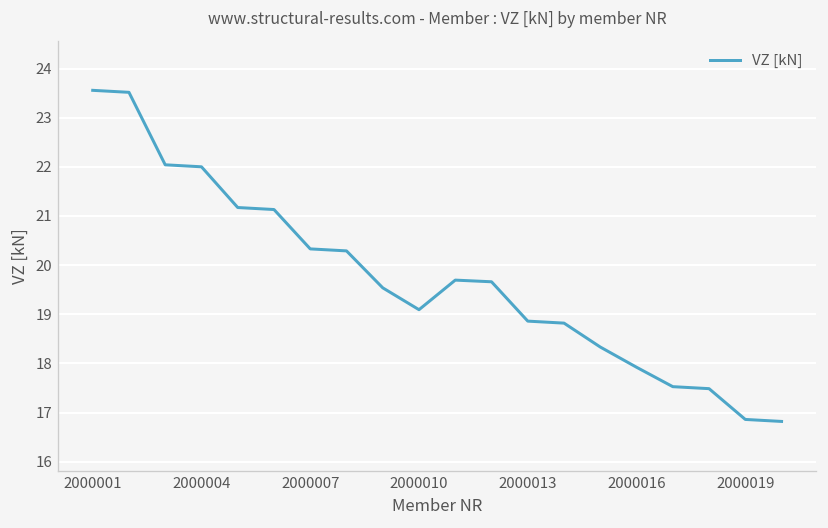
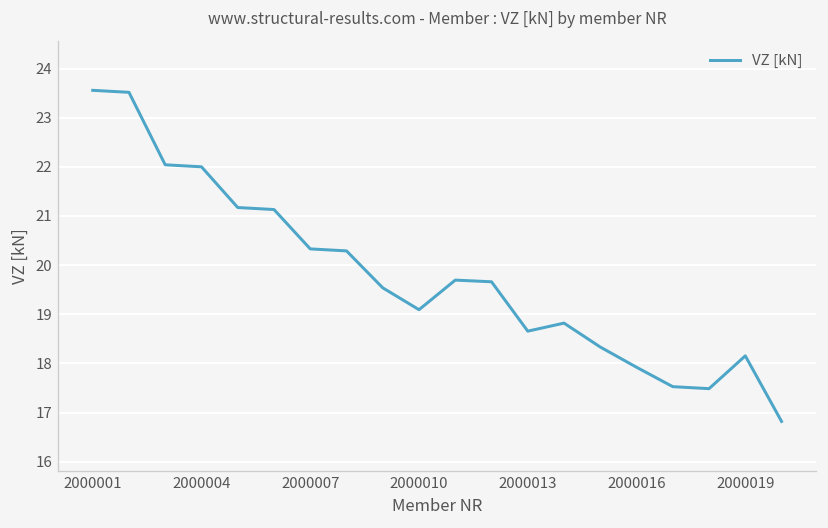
  {
    "2000001": 23.6,
    "2000004": 22.0,
    "2000007": 20.3,
    "2000010": 19.1,
-   "2000013": 18.9,
+   "2000013": 18.7,
    "2000016": 17.9,
-   "2000019": 16.9
+   "2000019": 18.2
  }
